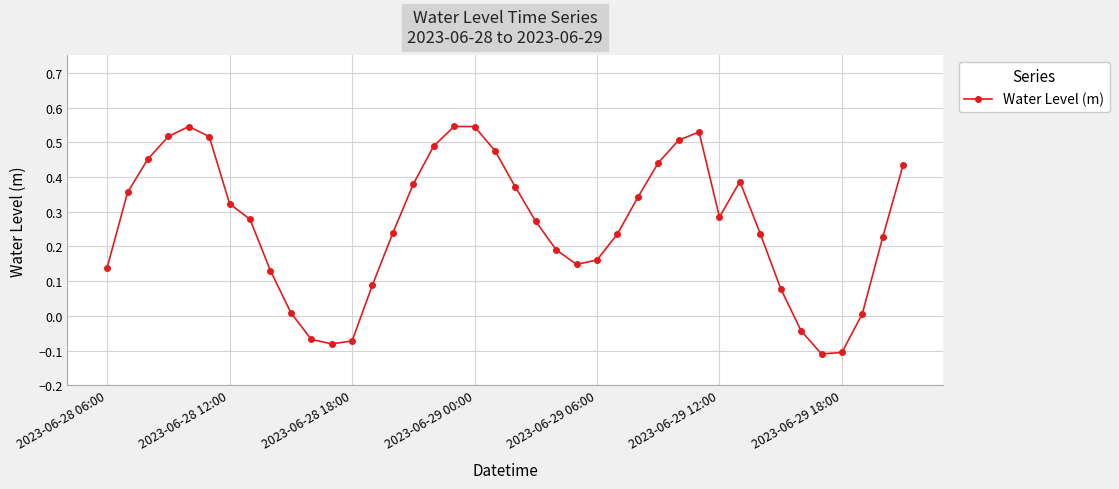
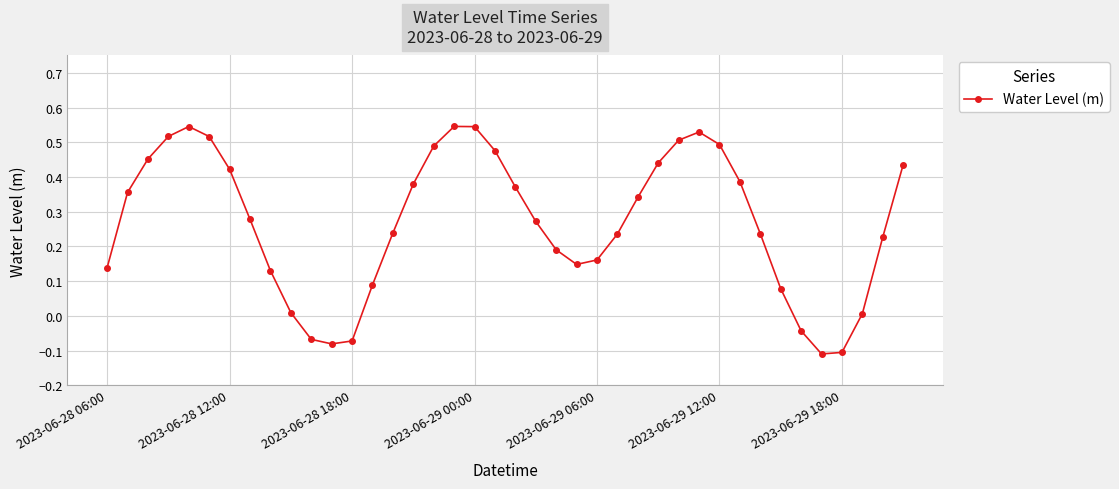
  {
    "2023-06-28 06:00": 0.14,
-   "2023-06-28 12:00": 0.32,
+   "2023-06-28 12:00": 0.42,
    "2023-06-28 18:00": -0.07,
    "2023-06-29 00:00": 0.55,
    "2023-06-29 06:00": 0.16,
-   "2023-06-29 12:00": 0.28,
+   "2023-06-29 12:00": 0.49,
    "2023-06-29 18:00": -0.11
  }
